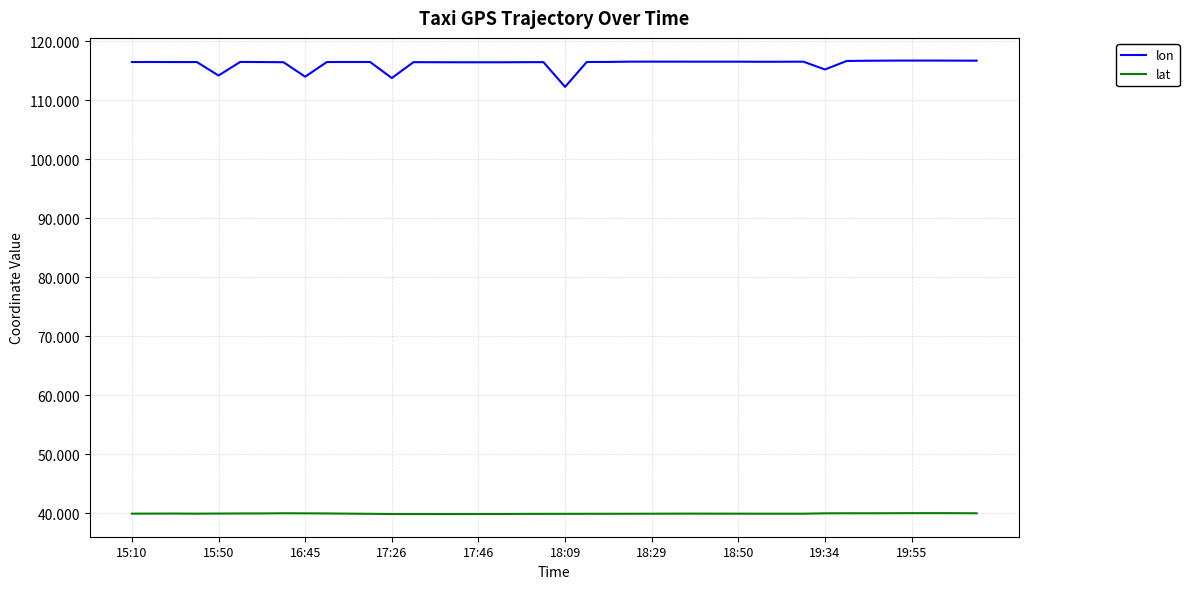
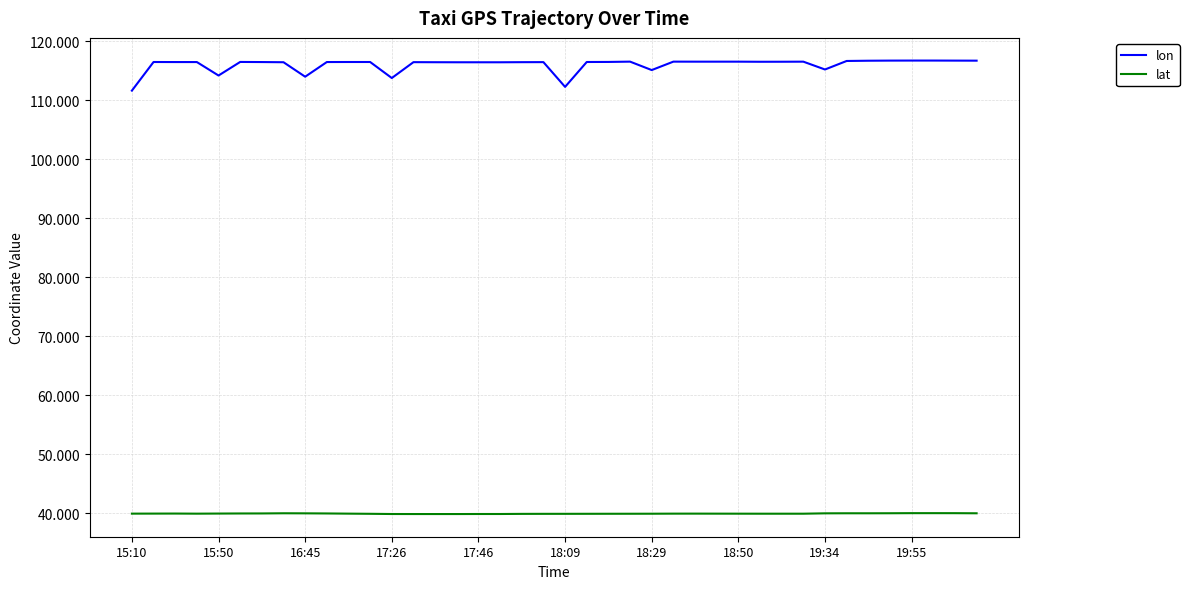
  {
    "lon": {
-     "15:10": 116,
+     "15:10": 112,
      "15:50": 114,
      "16:45": 114,
      "17:26": 114,
      "18:09": 112,
-     "18:29": 117,
+     "18:29": 115,
      "18:50": 117,
      "19:34": 115,
      "19:55": 117
    },
    "lat": {
      "15:10": 40,
      "15:50": 40,
      "16:45": 40,
      "17:26": 40,
      "18:09": 40,
      "18:29": 40,
      "18:50": 40,
      "19:34": 40,
      "19:55": 40
    }
  }
